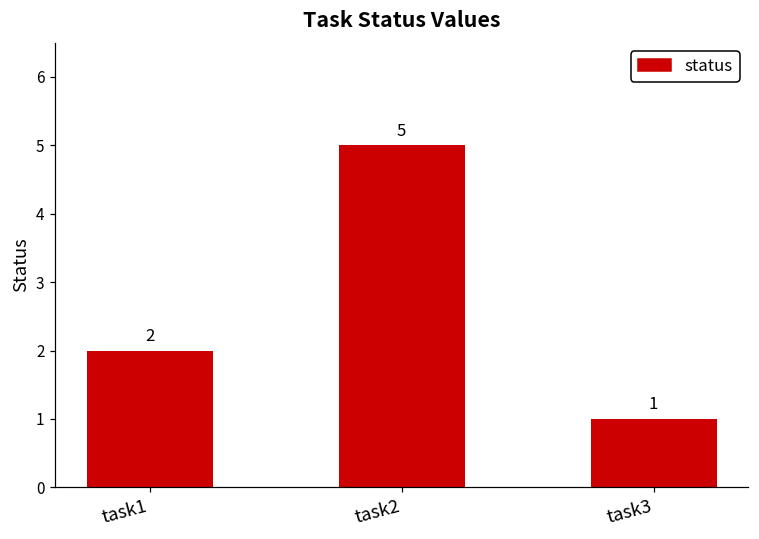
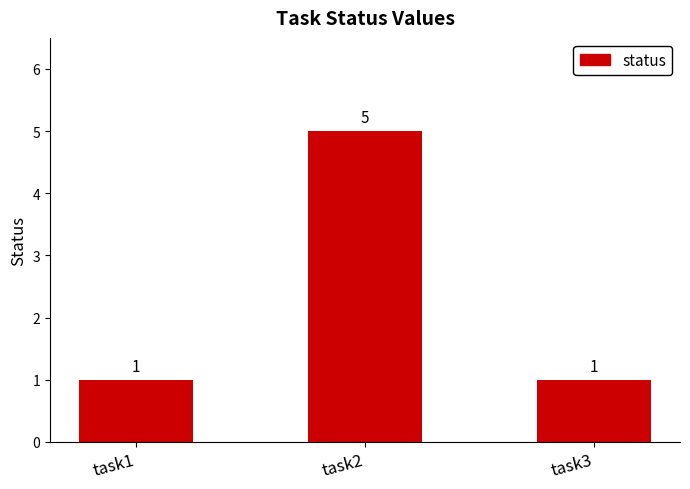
  {
-   "task1": 2,
+   "task1": 1,
    "task2": 5,
    "task3": 1
  }
